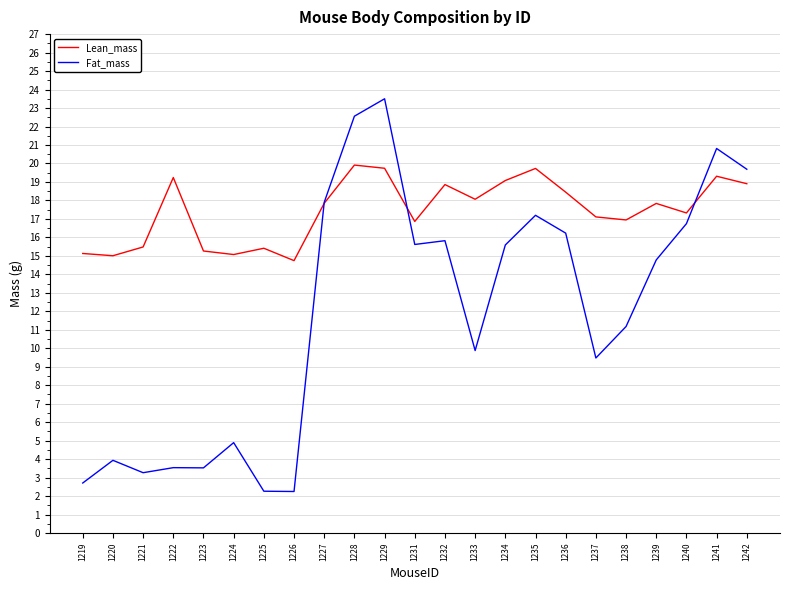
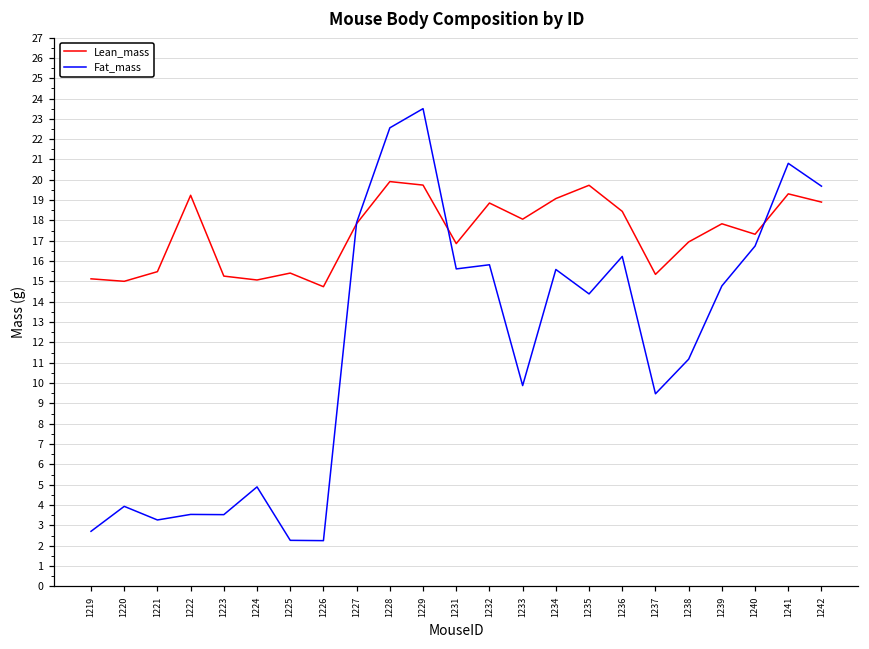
  {
    "Lean_mass": {
      "1219": 15.1,
      "1220": 15.0,
      "1221": 15.5,
      "1222": 19.2,
      "1223": 15.3,
      "1224": 15.1,
      "1225": 15.4,
      "1226": 14.7,
      "1228": 19.9,
      "1229": 19.7,
      "1231": 16.9,
      "1232": 18.9,
      "1233": 18.1,
      "1234": 19.1,
      "1235": 19.7,
      "1236": 18.4,
-     "1237": 17.1,
+     "1237": 15.3,
      "1238": 16.9,
      "1239": 17.8,
      "1240": 17.3,
      "1241": 19.3,
      "1242": 18.9
    },
    "Fat_mass": {
      "1219": 2.7,
      "1220": 3.9,
      "1221": 3.3,
      "1222": 3.5,
      "1223": 3.5,
      "1224": 4.9,
      "1225": 2.3,
      "1226": 2.3,
      "1228": 22.6,
      "1229": 23.5,
      "1231": 15.6,
      "1232": 15.8,
      "1233": 9.9,
      "1234": 15.6,
-     "1235": 17.2,
+     "1235": 14.4,
      "1236": 16.2,
      "1237": 9.5,
      "1238": 11.2,
      "1239": 14.8,
      "1240": 16.7,
      "1241": 20.8,
      "1242": 19.7
    }
  }
